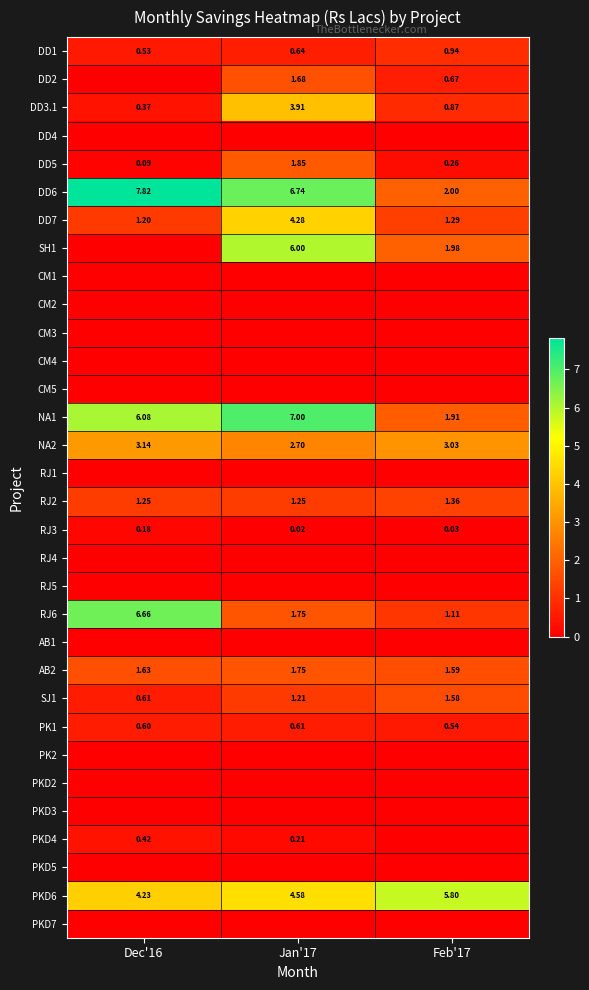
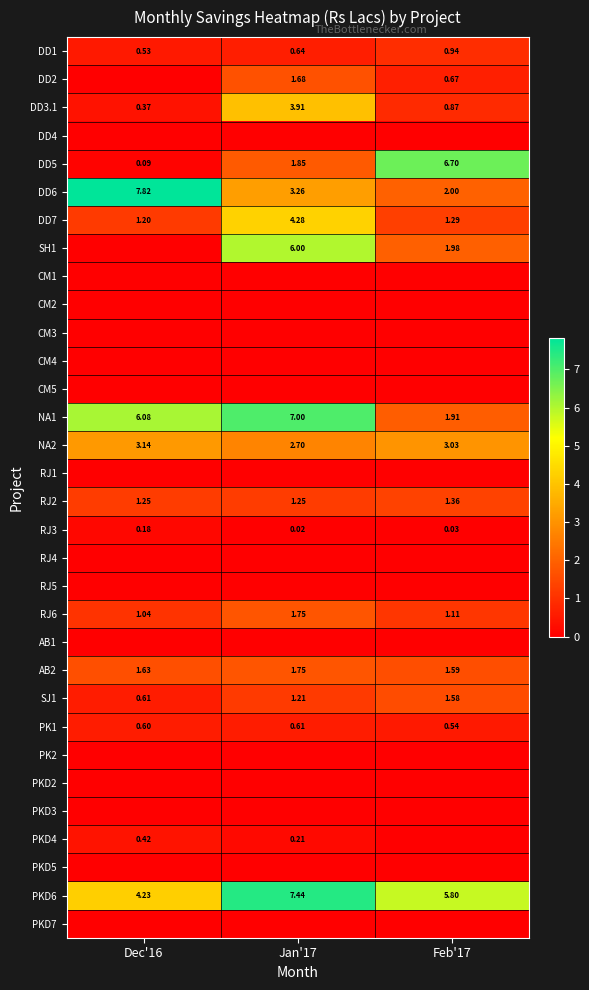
  {
    "DD1": {
      "Dec'16": 0.53,
      "Jan'17": 0.64,
      "Feb'17": 0.94
    },
    "DD2": {
      "Jan'17": 1.68,
      "Feb'17": 0.67
    },
    "DD3.1": {
      "Dec'16": 0.37,
      "Jan'17": 3.91,
      "Feb'17": 0.87
    },
    "DD5": {
      "Dec'16": 0.09,
      "Jan'17": 1.85,
-     "Feb'17": 0.26
+     "Feb'17": 6.70
    },
    "DD6": {
      "Dec'16": 7.82,
-     "Jan'17": 6.74,
+     "Jan'17": 3.26,
      "Feb'17": 2.00
    },
    "DD7": {
      "Dec'16": 1.20,
      "Jan'17": 4.28,
      "Feb'17": 1.29
    },
    "SH1": {
      "Jan'17": 6.00,
      "Feb'17": 1.98
    },
    "NA1": {
      "Dec'16": 6.08,
      "Jan'17": 7.00,
      "Feb'17": 1.91
    },
    "NA2": {
      "Dec'16": 3.14,
      "Jan'17": 2.70,
      "Feb'17": 3.03
    },
    "RJ2": {
      "Dec'16": 1.25,
      "Jan'17": 1.25,
      "Feb'17": 1.36
    },
    "RJ3": {
      "Dec'16": 0.18,
      "Jan'17": 0.02,
      "Feb'17": 0.03
    },
    "RJ6": {
-     "Dec'16": 6.66,
+     "Dec'16": 1.04,
      "Jan'17": 1.75,
      "Feb'17": 1.11
    },
    "AB2": {
      "Dec'16": 1.63,
      "Jan'17": 1.75,
      "Feb'17": 1.59
    },
    "SJ1": {
      "Dec'16": 0.61,
      "Jan'17": 1.21,
      "Feb'17": 1.58
    },
    "PK1": {
      "Dec'16": 0.60,
      "Jan'17": 0.61,
      "Feb'17": 0.54
    },
    "PKD4": {
      "Dec'16": 0.42,
      "Jan'17": 0.21
    },
    "PKD6": {
      "Dec'16": 4.23,
-     "Jan'17": 4.58,
+     "Jan'17": 7.44,
      "Feb'17": 5.80
    }
  }
